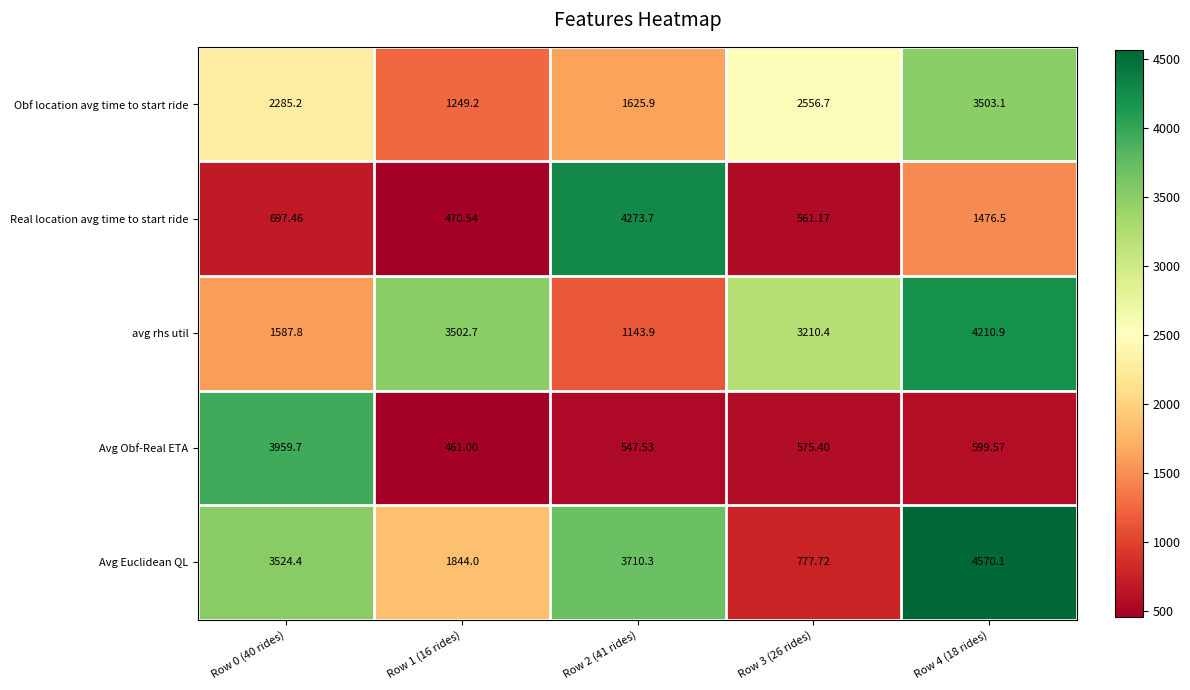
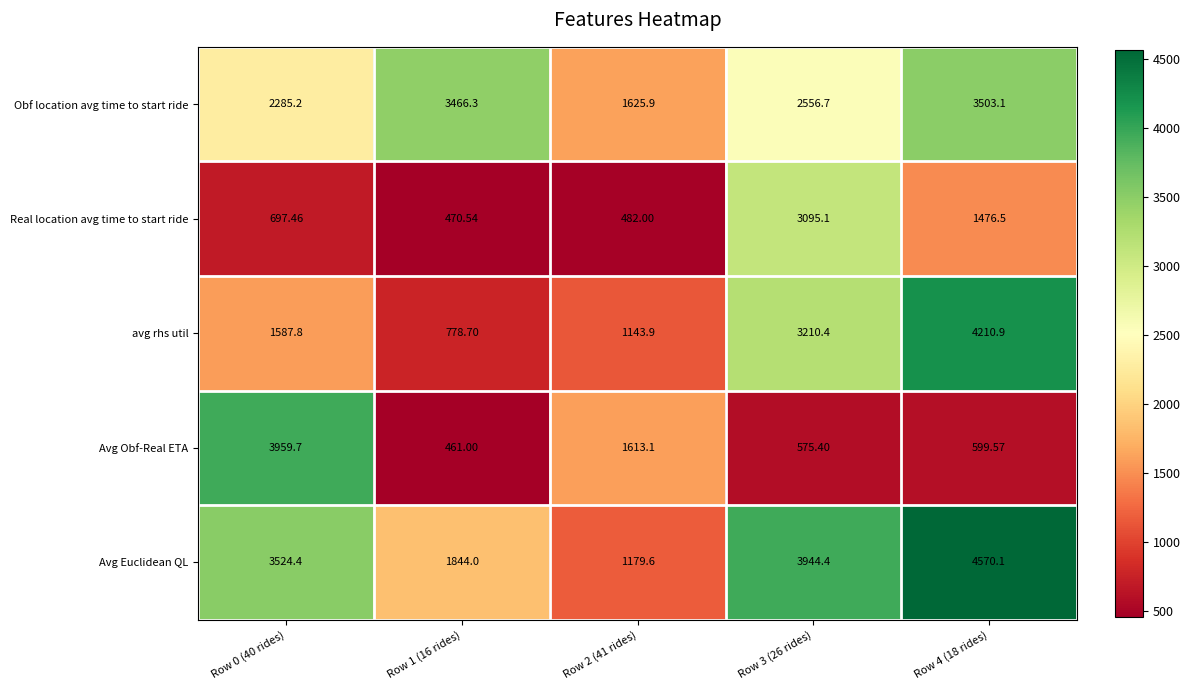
  {
    "Obf location avg time to start ride": {
      "Row 0 (40 rides)": 2285.2,
-     "Row 1 (16 rides)": 1249.2,
+     "Row 1 (16 rides)": 3466.3,
      "Row 2 (41 rides)": 1625.9,
      "Row 3 (26 rides)": 2556.7,
      "Row 4 (18 rides)": 3503.1
    },
    "Real location avg time to start ride": {
      "Row 0 (40 rides)": 697.46,
      "Row 1 (16 rides)": 470.54,
-     "Row 2 (41 rides)": 4273.7,
-     "Row 3 (26 rides)": 561.17,
+     "Row 2 (41 rides)": 482.00,
+     "Row 3 (26 rides)": 3095.1,
      "Row 4 (18 rides)": 1476.5
    },
    "avg rhs util": {
      "Row 0 (40 rides)": 1587.8,
-     "Row 1 (16 rides)": 3502.7,
+     "Row 1 (16 rides)": 778.70,
      "Row 2 (41 rides)": 1143.9,
      "Row 3 (26 rides)": 3210.4,
      "Row 4 (18 rides)": 4210.9
    },
    "Avg Obf-Real ETA": {
      "Row 0 (40 rides)": 3959.7,
      "Row 1 (16 rides)": 461.00,
-     "Row 2 (41 rides)": 547.53,
+     "Row 2 (41 rides)": 1613.1,
      "Row 3 (26 rides)": 575.40,
      "Row 4 (18 rides)": 599.57
    },
    "Avg Euclidean QL": {
      "Row 0 (40 rides)": 3524.4,
      "Row 1 (16 rides)": 1844.0,
-     "Row 2 (41 rides)": 3710.3,
-     "Row 3 (26 rides)": 777.72,
+     "Row 2 (41 rides)": 1179.6,
+     "Row 3 (26 rides)": 3944.4,
      "Row 4 (18 rides)": 4570.1
    }
  }
